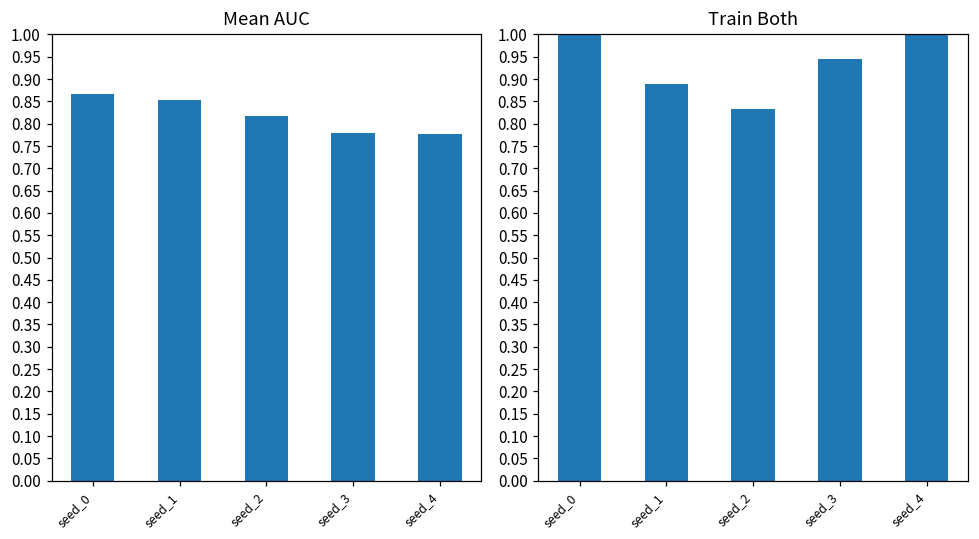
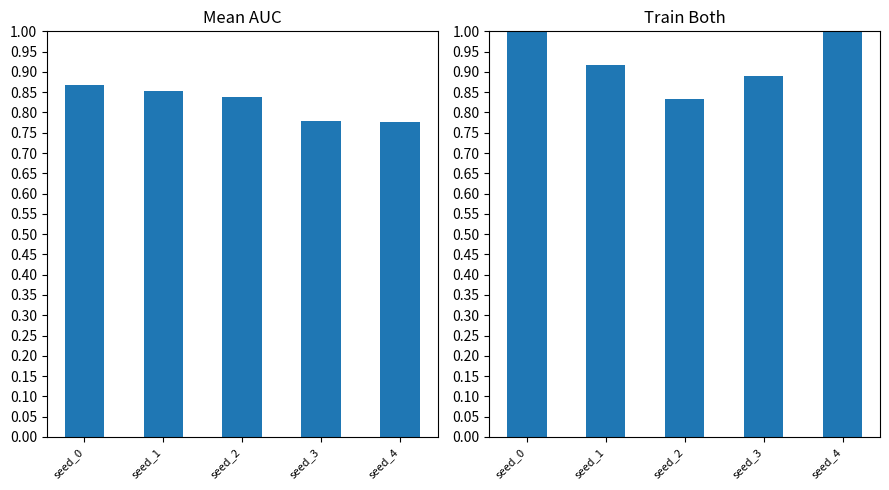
  {
    "Mean AUC": {
      "seed_0": 0.87,
      "seed_1": 0.85,
-     "seed_2": 0.82,
+     "seed_2": 0.84,
      "seed_3": 0.78,
      "seed_4": 0.78
    },
    "Train Both": {
      "seed_0": 1.00,
-     "seed_1": 0.89,
+     "seed_1": 0.92,
      "seed_2": 0.83,
-     "seed_3": 0.94,
+     "seed_3": 0.89,
      "seed_4": 1.00
    }
  }
